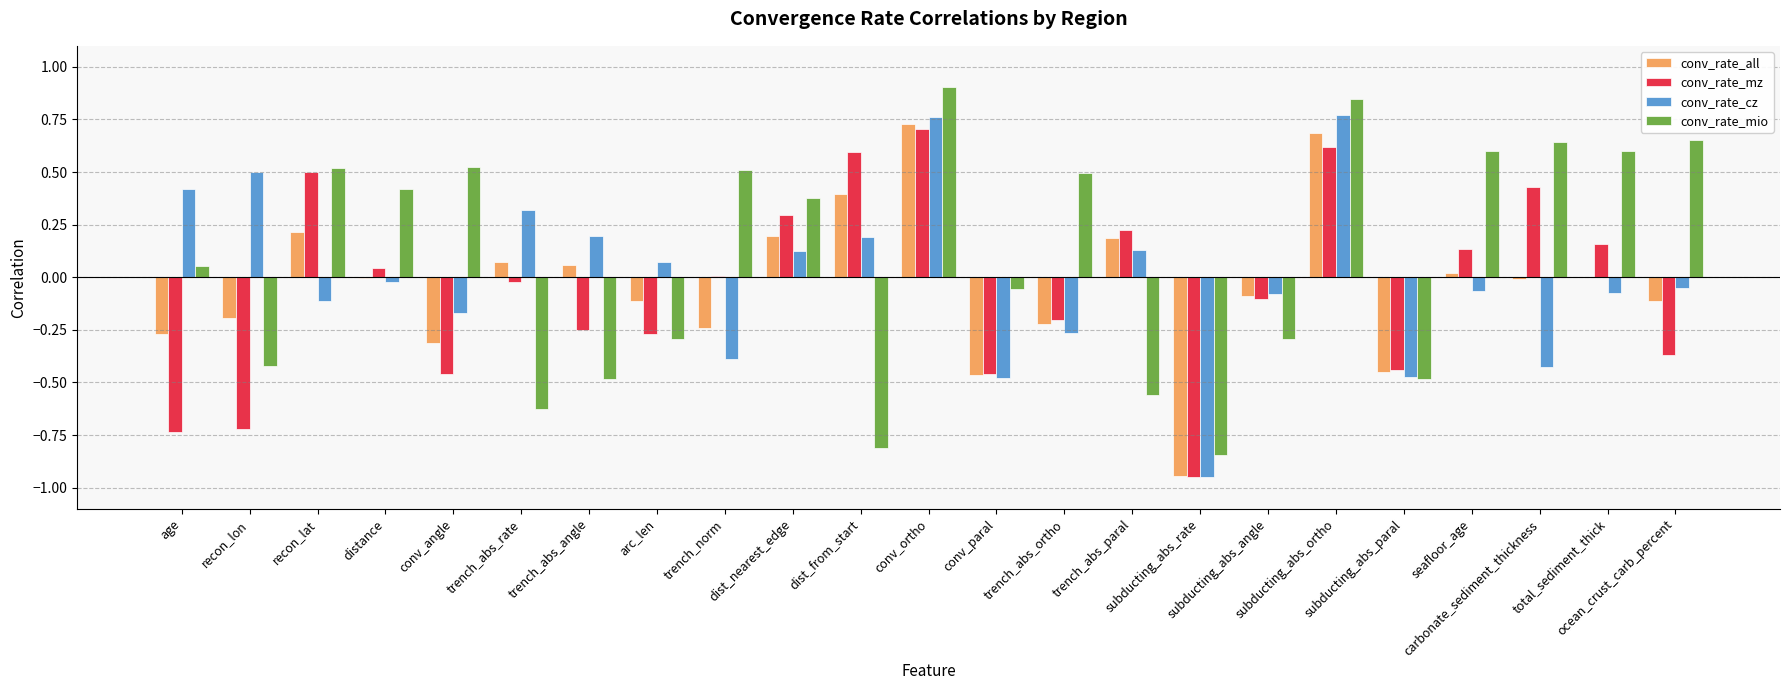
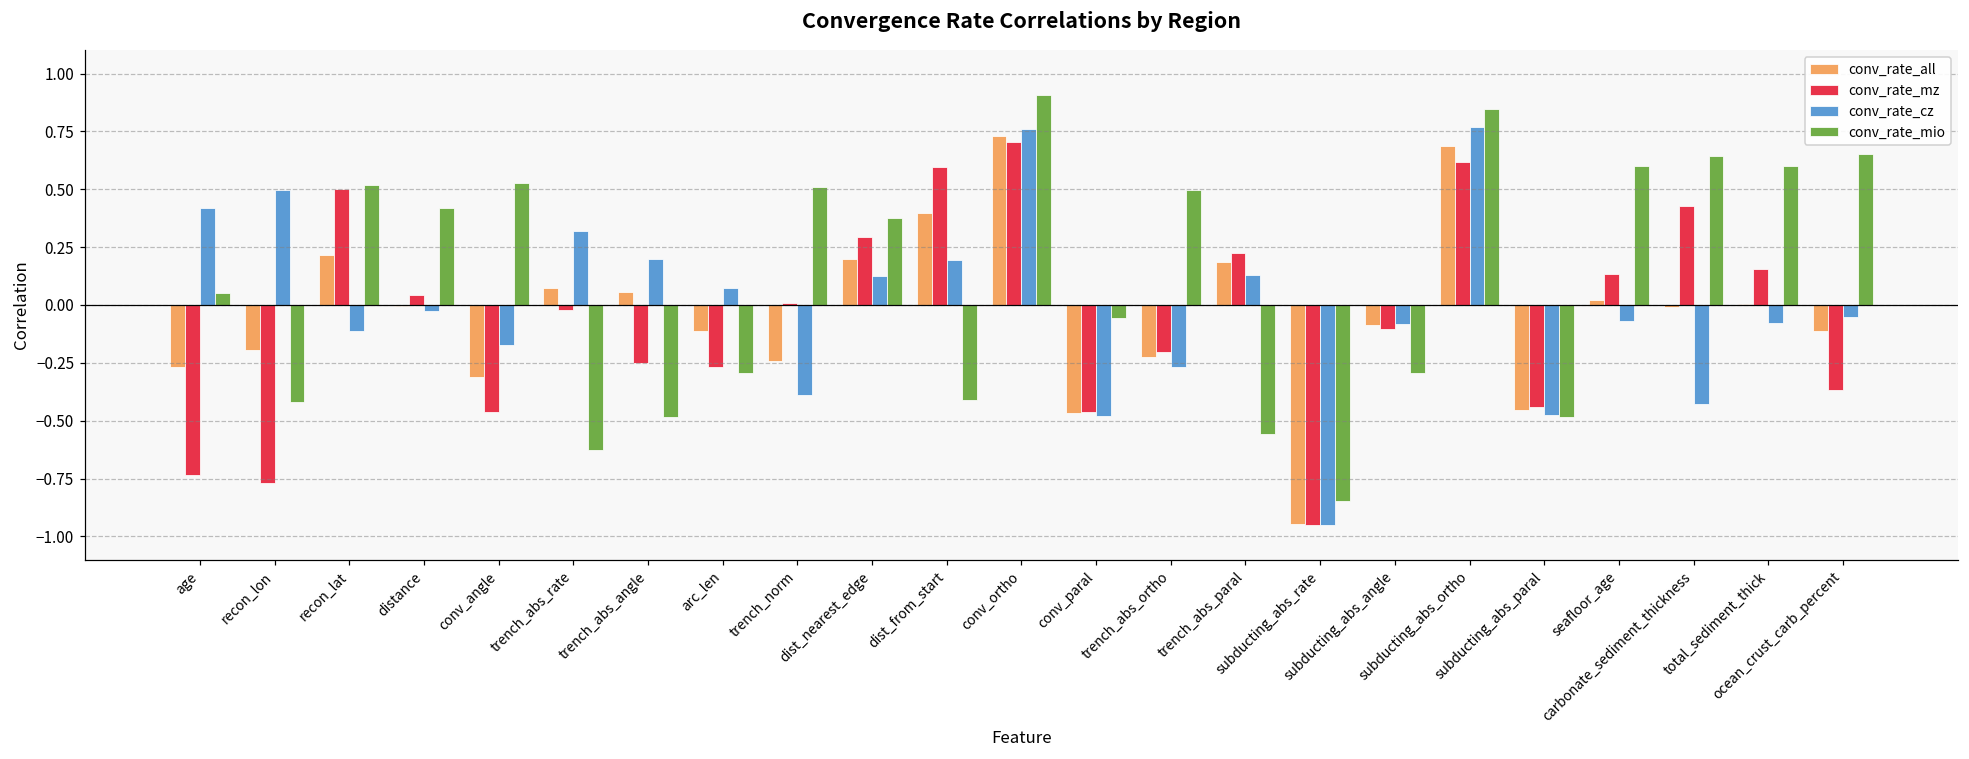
  {
    "conv_rate_all": {
      "age": -0.27,
      "recon_lon": -0.19,
      "recon_lat": 0.22,
      "conv_angle": -0.31,
      "trench_abs_rate": 0.07,
      "trench_abs_angle": 0.06,
      "arc_len": -0.11,
      "trench_norm": -0.24,
      "dist_nearest_edge": 0.20,
      "dist_from_start": 0.40,
      "conv_ortho": 0.73,
      "conv_paral": -0.47,
      "trench_abs_ortho": -0.22,
      "trench_abs_paral": 0.19,
      "subducting_abs_rate": -0.95,
      "subducting_abs_angle": -0.09,
      "subducting_abs_ortho": 0.69,
      "subducting_abs_paral": -0.45,
      "seafloor_age": 0.02,
      "ocean_crust_carb_percent": -0.11
    },
    "conv_rate_mz": {
      "age": -0.73,
-     "recon_lon": -0.72,
+     "recon_lon": -0.77,
      "recon_lat": 0.50,
      "distance": 0.04,
      "conv_angle": -0.46,
      "trench_abs_rate": -0.02,
      "trench_abs_angle": -0.25,
      "arc_len": -0.27,
      "dist_nearest_edge": 0.29,
      "dist_from_start": 0.60,
      "conv_ortho": 0.70,
      "conv_paral": -0.46,
      "trench_abs_ortho": -0.20,
      "trench_abs_paral": 0.22,
      "subducting_abs_rate": -0.95,
      "subducting_abs_angle": -0.10,
      "subducting_abs_ortho": 0.62,
      "subducting_abs_paral": -0.44,
      "seafloor_age": 0.13,
      "carbonate_sediment_thickness": 0.43,
      "total_sediment_thick": 0.16,
      "ocean_crust_carb_percent": -0.37
    },
    "conv_rate_cz": {
      "age": 0.42,
      "recon_lon": 0.50,
      "recon_lat": -0.11,
      "distance": -0.02,
      "conv_angle": -0.17,
      "trench_abs_rate": 0.32,
      "trench_abs_angle": 0.20,
      "arc_len": 0.07,
      "trench_norm": -0.39,
      "dist_nearest_edge": 0.12,
      "dist_from_start": 0.19,
      "conv_ortho": 0.76,
      "conv_paral": -0.48,
      "trench_abs_ortho": -0.27,
      "trench_abs_paral": 0.13,
      "subducting_abs_rate": -0.95,
      "subducting_abs_angle": -0.08,
      "subducting_abs_ortho": 0.77,
      "subducting_abs_paral": -0.48,
      "seafloor_age": -0.07,
      "carbonate_sediment_thickness": -0.43,
      "total_sediment_thick": -0.08,
      "ocean_crust_carb_percent": -0.05
    },
    "conv_rate_mio": {
      "age": 0.05,
      "recon_lon": -0.42,
      "recon_lat": 0.52,
      "distance": 0.42,
      "conv_angle": 0.53,
      "trench_abs_rate": -0.63,
      "trench_abs_angle": -0.48,
      "arc_len": -0.29,
      "trench_norm": 0.51,
      "dist_nearest_edge": 0.38,
-     "dist_from_start": -0.81,
+     "dist_from_start": -0.41,
      "conv_ortho": 0.91,
      "conv_paral": -0.06,
      "trench_abs_ortho": 0.50,
      "trench_abs_paral": -0.56,
      "subducting_abs_rate": -0.85,
      "subducting_abs_angle": -0.30,
      "subducting_abs_ortho": 0.85,
      "subducting_abs_paral": -0.48,
      "seafloor_age": 0.60,
      "carbonate_sediment_thickness": 0.64,
      "total_sediment_thick": 0.60,
      "ocean_crust_carb_percent": 0.65
    }
  }
